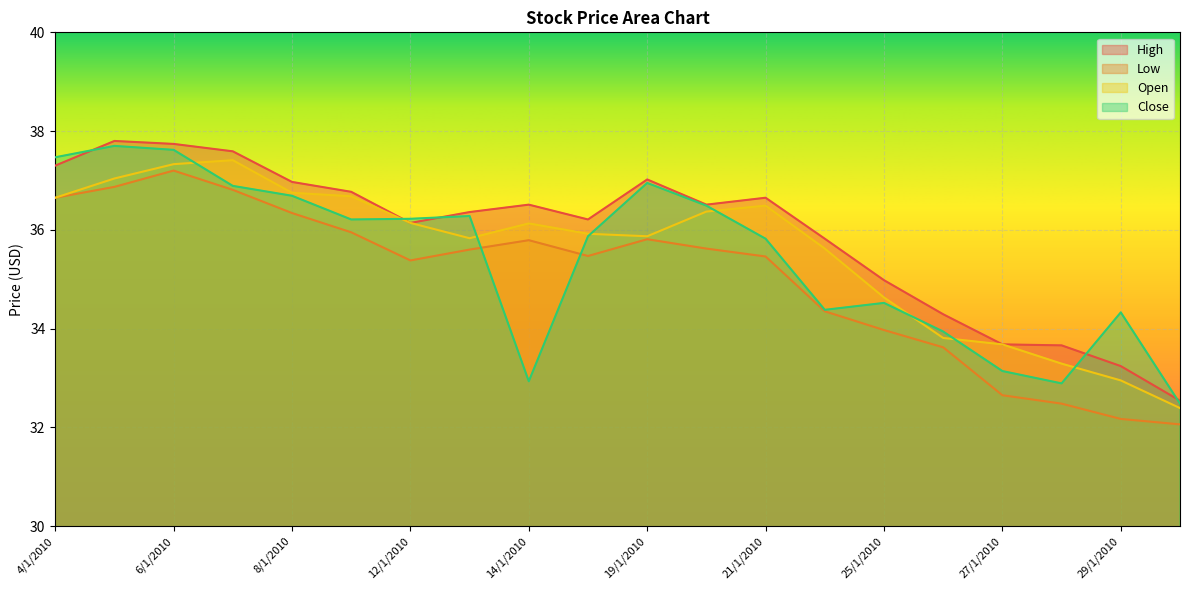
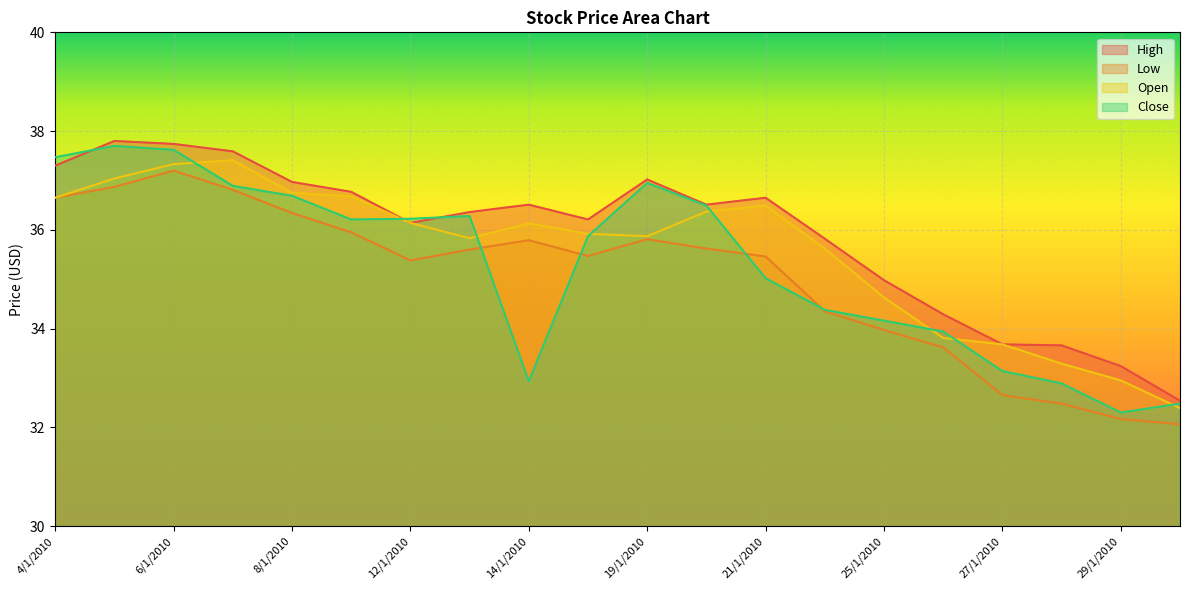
  {
    "Close": {
      "4/1/2010": 37.5,
      "6/1/2010": 37.6,
      "8/1/2010": 36.7,
      "12/1/2010": 36.2,
      "14/1/2010": 32.9,
      "19/1/2010": 37.0,
-     "21/1/2010": 35.8,
-     "25/1/2010": 34.5,
+     "21/1/2010": 35.0,
+     "25/1/2010": 34.2,
      "27/1/2010": 33.1,
-     "29/1/2010": 34.3
+     "29/1/2010": 32.3
    }
  }
